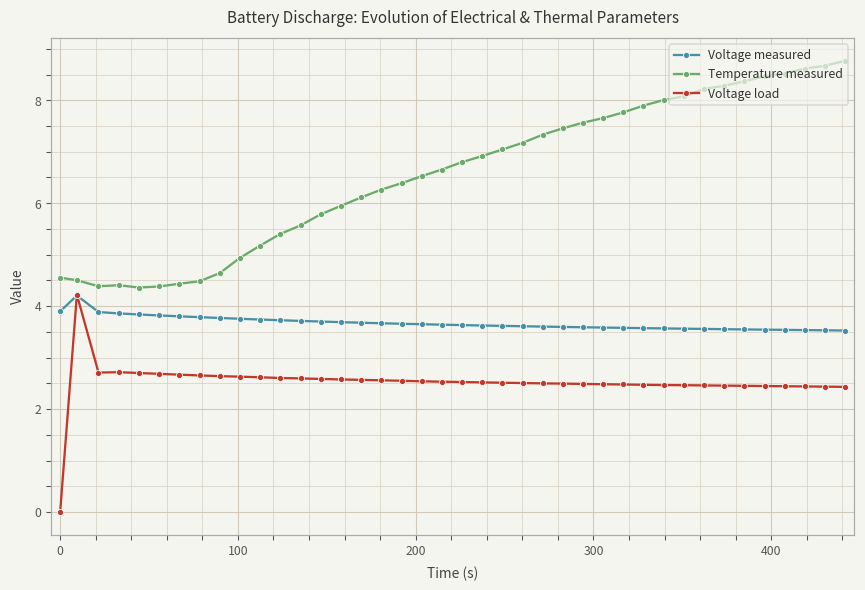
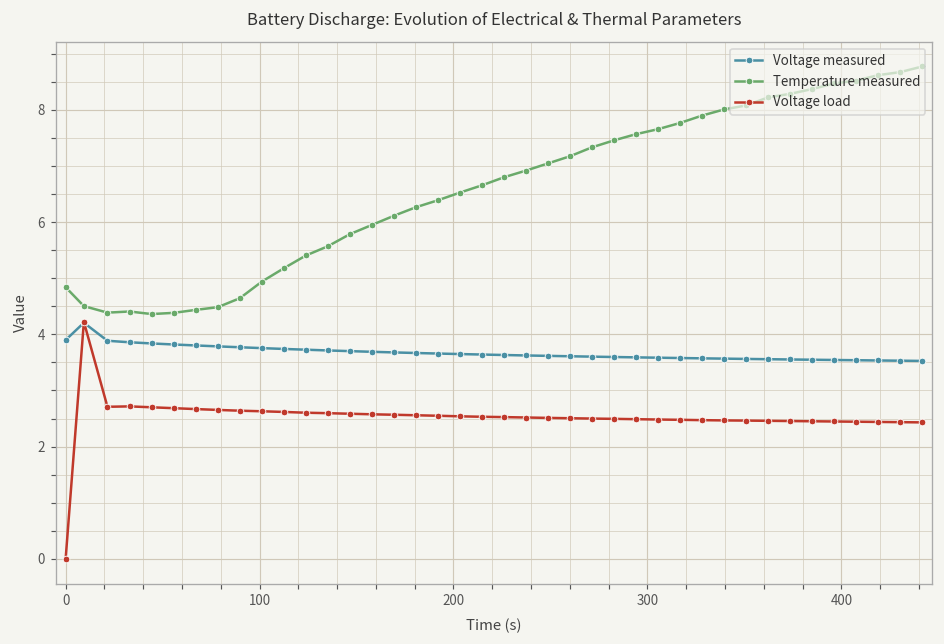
  {
    "Voltage measured": {
      "0": 3.9
    },
    "Temperature measured": {
-     "0": 4.6
+     "0": 4.8
    },
    "Voltage load": {
      "0": 0.0
    }
  }
